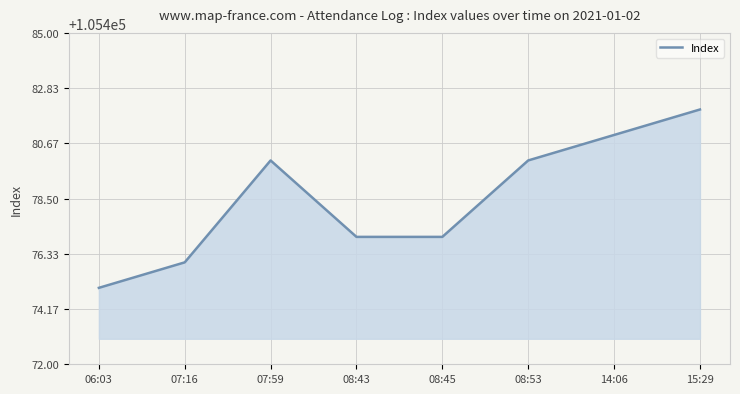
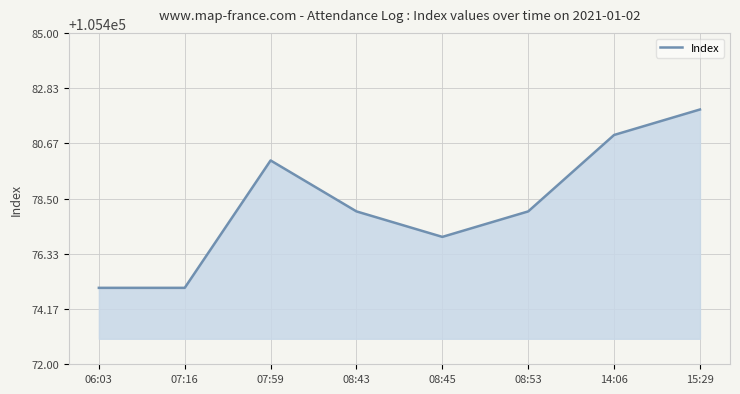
  {
    "06:03": 105475,
-   "07:16": 105476,
+   "07:16": 105475,
    "07:59": 105480,
-   "08:43": 105477,
+   "08:43": 105478,
    "08:45": 105477,
-   "08:53": 105480,
+   "08:53": 105478,
    "14:06": 105481,
    "15:29": 105482
  }
